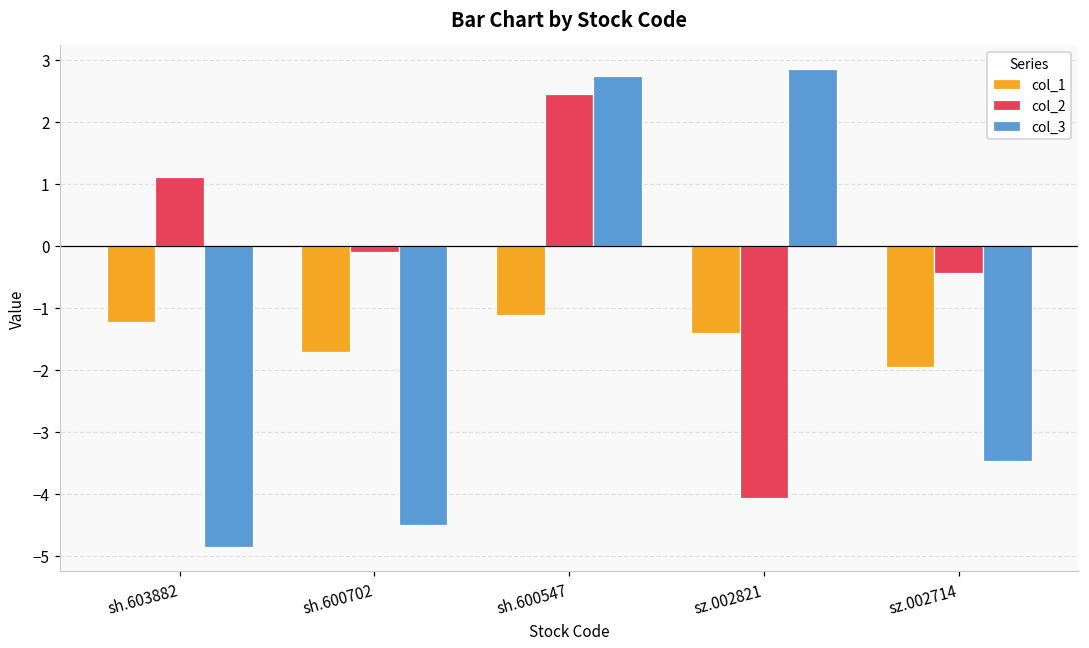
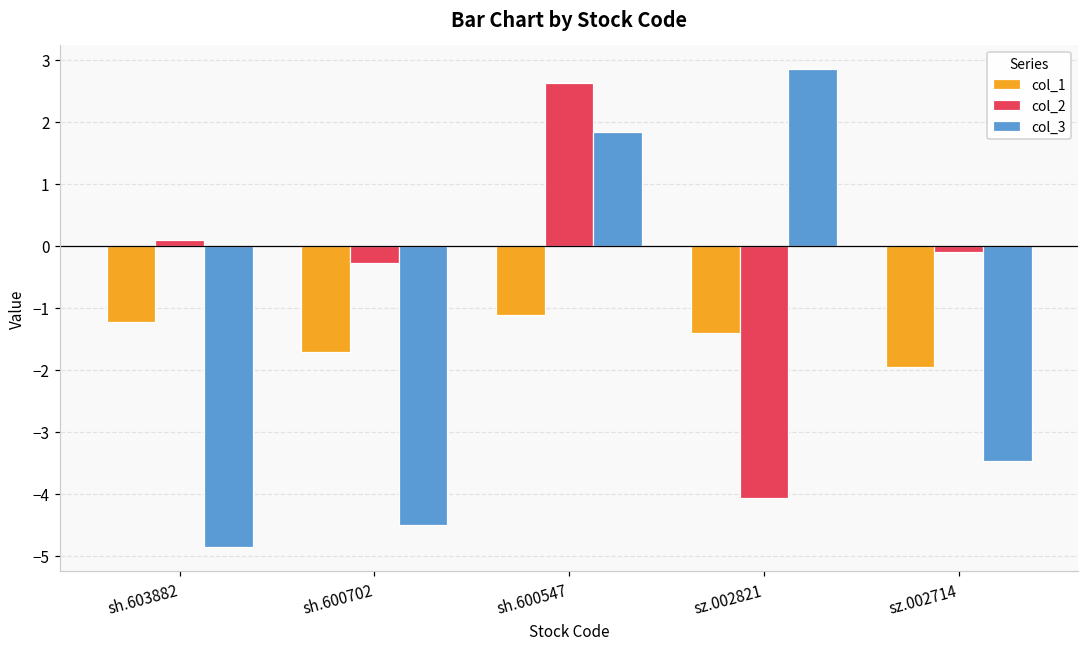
  {
    "col_1": {
      "sh.603882": -1.2,
      "sh.600702": -1.7,
      "sh.600547": -1.1,
      "sz.002821": -1.4,
      "sz.002714": -2.0
    },
    "col_2": {
-     "sh.603882": 1.1,
-     "sh.600702": -0.1,
-     "sh.600547": 2.5,
+     "sh.603882": 0.1,
+     "sh.600702": -0.3,
+     "sh.600547": 2.6,
      "sz.002821": -4.1,
-     "sz.002714": -0.4
+     "sz.002714": -0.1
    },
    "col_3": {
      "sh.603882": -4.9,
      "sh.600702": -4.5,
-     "sh.600547": 2.7,
+     "sh.600547": 1.8,
      "sz.002821": 2.9,
      "sz.002714": -3.5
    }
  }
